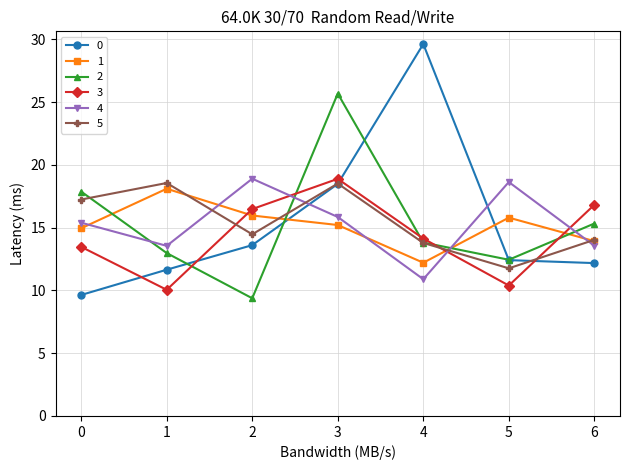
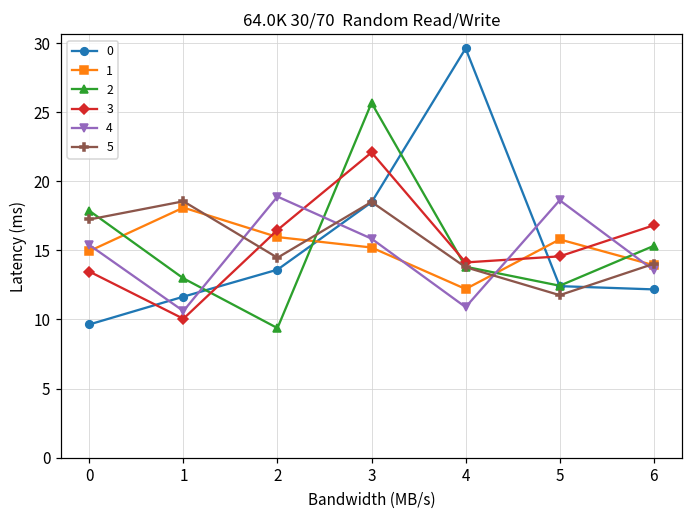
  {
    "0": {
      "0": 9.6,
      "1": 11.7,
      "2": 13.6,
      "4": 29.6,
      "6": 12.2
    },
    "1": {
      "0": 15.0,
      "1": 18.1,
      "2": 16.0,
      "3": 15.2,
      "4": 12.2,
      "5": 15.8
    },
    "2": {
      "0": 17.9,
      "1": 13.0,
      "2": 9.4,
      "3": 25.7,
      "6": 15.3
    },
    "3": {
      "0": 13.5,
      "1": 10.1,
      "2": 16.5,
-     "3": 18.9,
+     "3": 22.1,
      "4": 14.1,
-     "5": 10.4,
+     "5": 14.6,
      "6": 16.8
    },
    "4": {
      "0": 15.4,
-     "1": 13.6,
+     "1": 10.6,
      "2": 18.9,
      "3": 15.9,
      "4": 10.9,
      "5": 18.6,
      "6": 13.6
    },
    "5": {
      "0": 17.2,
      "1": 18.6,
      "2": 14.5,
      "5": 11.8
    }
  }
